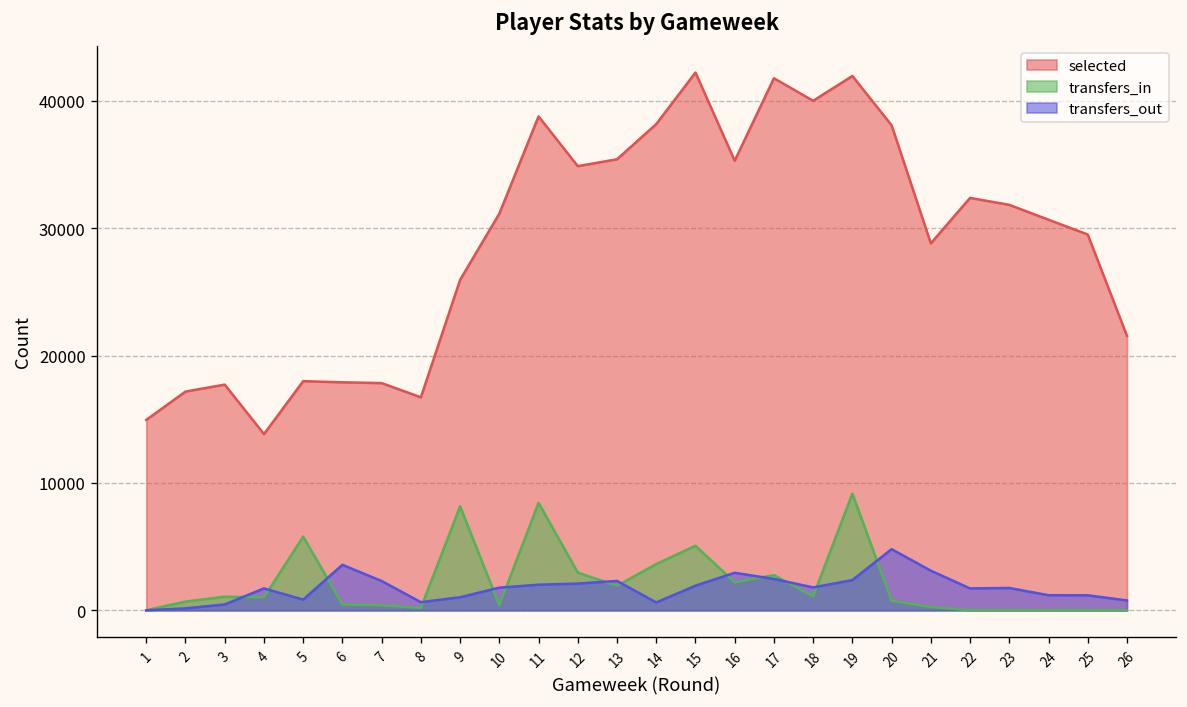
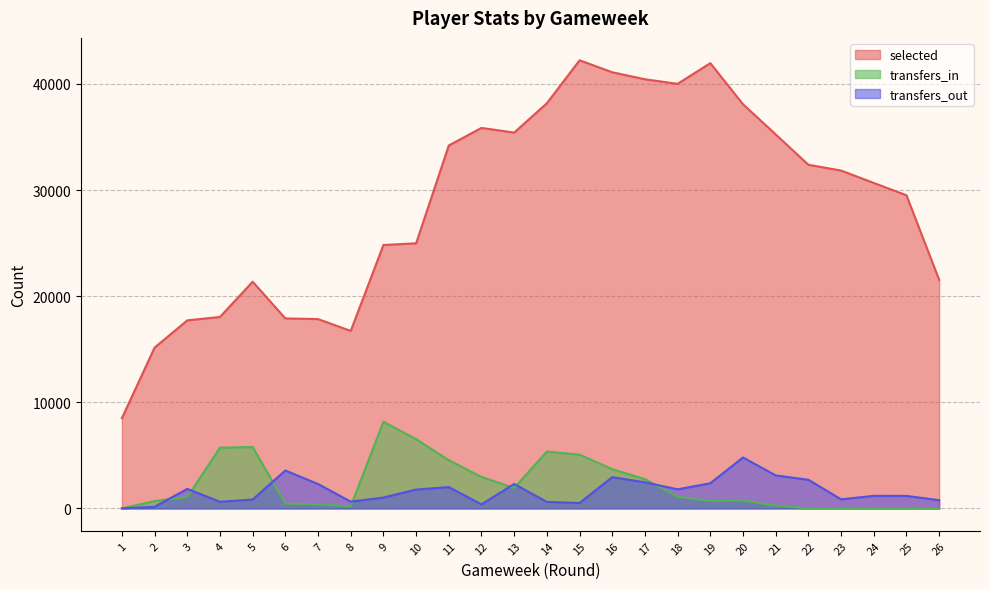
  {
    "selected": {
-     "1": 15000,
-     "2": 17200,
+     "1": 8500,
+     "2": 15200,
      "3": 17700,
-     "4": 13800,
-     "5": 18000,
+     "4": 18000,
+     "5": 21400,
      "6": 17900,
      "7": 17800,
      "8": 16700,
-     "9": 25900,
-     "10": 31100,
-     "11": 38800,
-     "12": 34900,
+     "9": 24800,
+     "10": 25000,
+     "11": 34200,
+     "12": 35900,
      "13": 35400,
      "14": 38200,
      "15": 42200,
-     "16": 35300,
-     "17": 41800,
+     "16": 41100,
+     "17": 40400,
      "18": 40000,
      "19": 42000,
      "20": 38100,
-     "21": 28800,
+     "21": 35200,
      "22": 32400,
      "23": 31800,
      "24": 30700,
      "25": 29500,
      "26": 21500
    },
    "transfers_in": {
      "2": 700,
      "3": 1100,
-     "4": 1000,
+     "4": 5700,
      "5": 5800,
      "6": 500,
      "7": 400,
      "8": 200,
      "9": 8200,
-     "10": 400,
-     "11": 8400,
+     "10": 6500,
+     "11": 4500,
      "12": 3000,
      "13": 1900,
-     "14": 3600,
+     "14": 5400,
      "15": 5100,
-     "16": 2200,
+     "16": 3700,
      "17": 2800,
      "18": 1100,
-     "19": 9200,
+     "19": 700,
      "20": 700,
      "21": 300,
      "22": 0,
      "23": 0,
      "24": 0,
      "25": 0,
      "26": 0
    },
    "transfers_out": {
      "2": 200,
-     "3": 500,
-     "4": 1700,
+     "3": 1800,
+     "4": 600,
      "5": 800,
      "6": 3600,
      "7": 2300,
      "8": 600,
      "9": 1000,
      "10": 1800,
      "11": 2000,
-     "12": 2100,
+     "12": 400,
      "13": 2300,
      "14": 600,
-     "15": 1900,
+     "15": 500,
      "16": 2900,
      "17": 2500,
      "18": 1800,
      "19": 2400,
      "20": 4800,
      "21": 3100,
-     "22": 1700,
-     "23": 1800,
+     "22": 2700,
+     "23": 900,
      "24": 1200,
      "25": 1200,
      "26": 800
    }
  }
